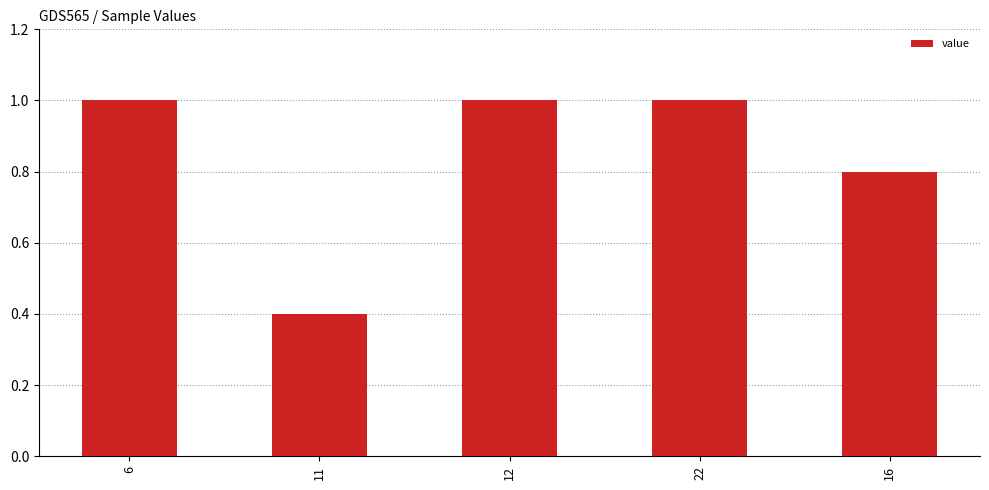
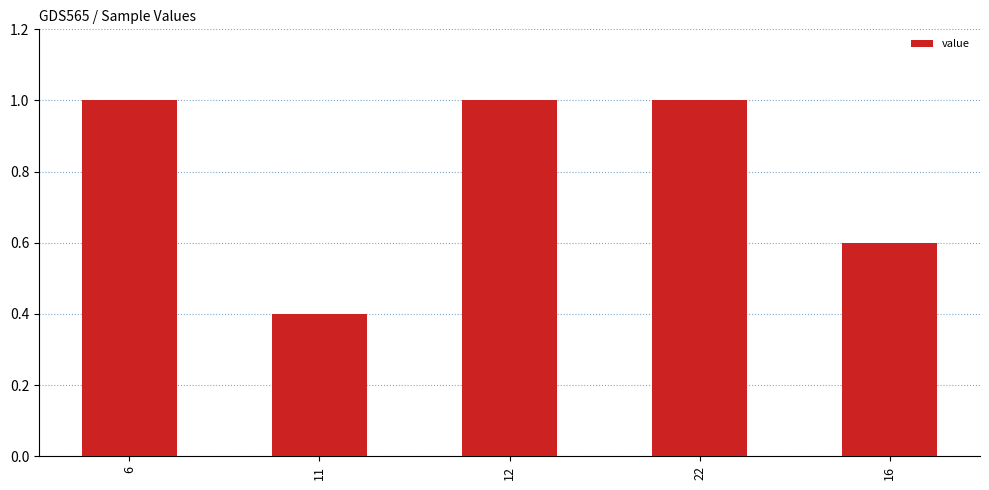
  {
    "6": 1.0,
    "11": 0.4,
    "12": 1.0,
    "22": 1.0,
-   "16": 0.8
+   "16": 0.6
  }
